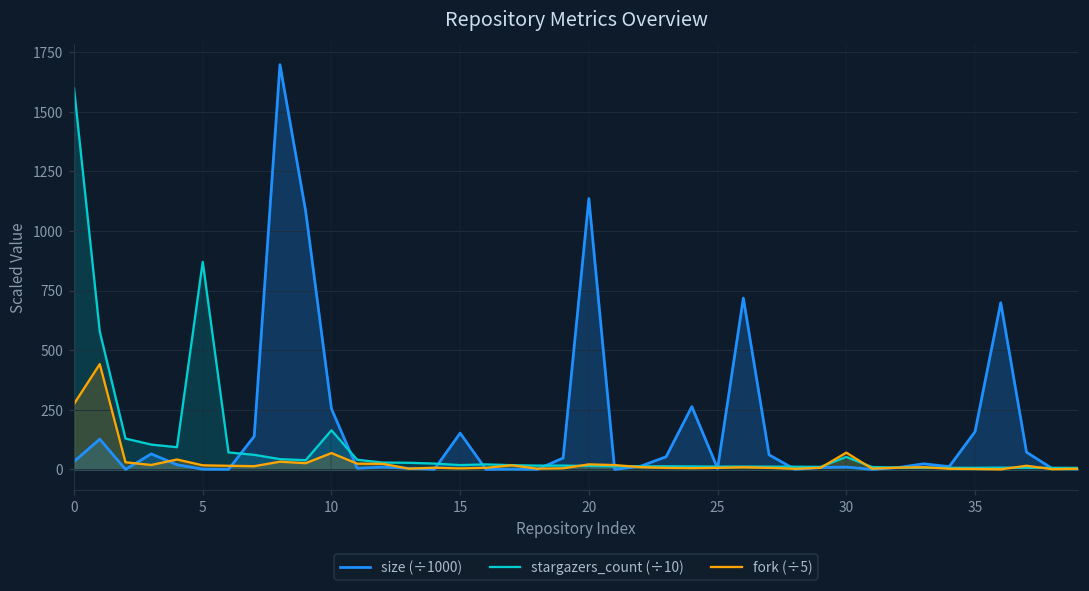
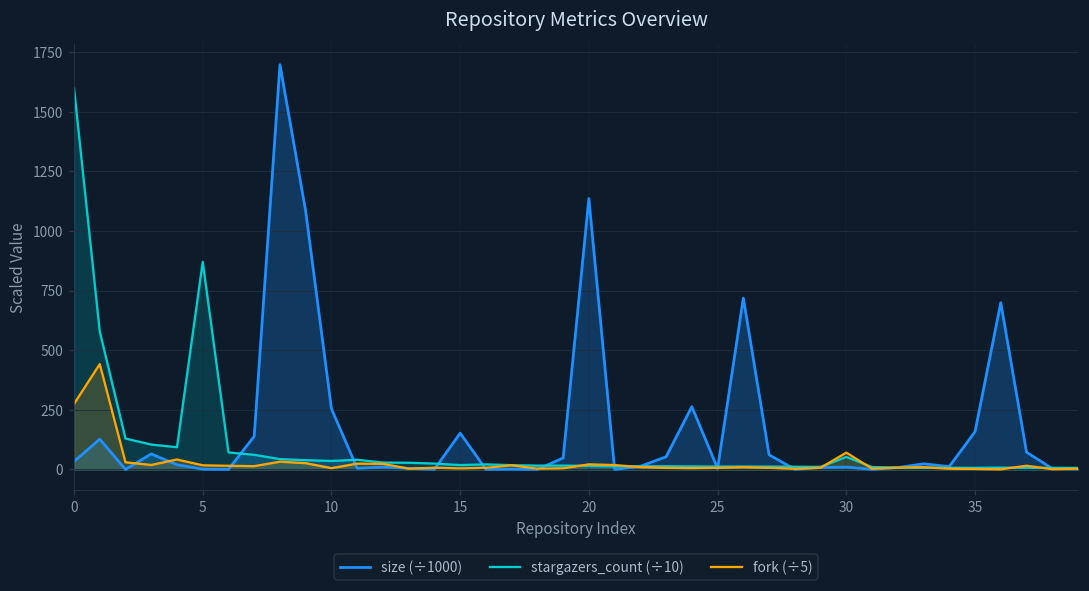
  {
    "size (÷1000)": {
      "0": 30,
      "5": 0,
      "10": 250,
      "15": 150,
      "20": 1140,
      "30": 10,
      "35": 160
    },
    "stargazers_count (÷10)": {
      "0": 1600,
      "5": 870,
-     "10": 160,
+     "10": 40,
      "15": 20,
      "30": 50
    },
    "fork (÷5)": {
      "0": 270,
      "5": 20,
-     "10": 70,
+     "10": 10,
      "15": 0,
      "30": 70
    }
  }
